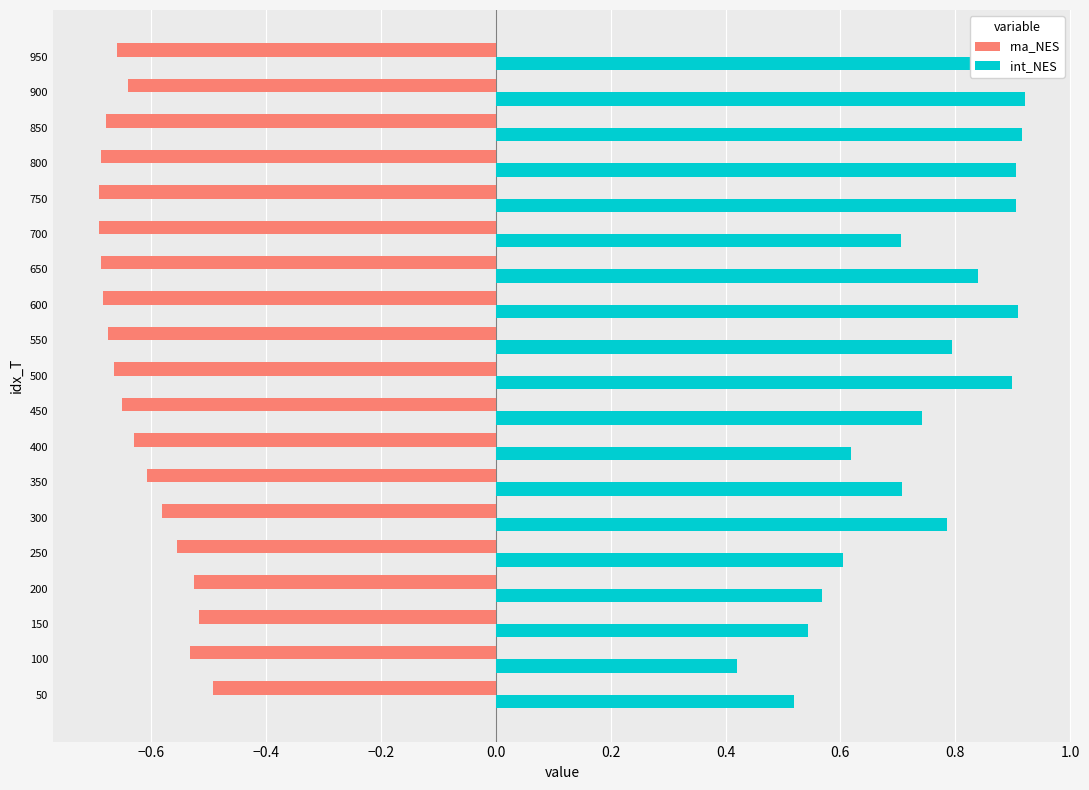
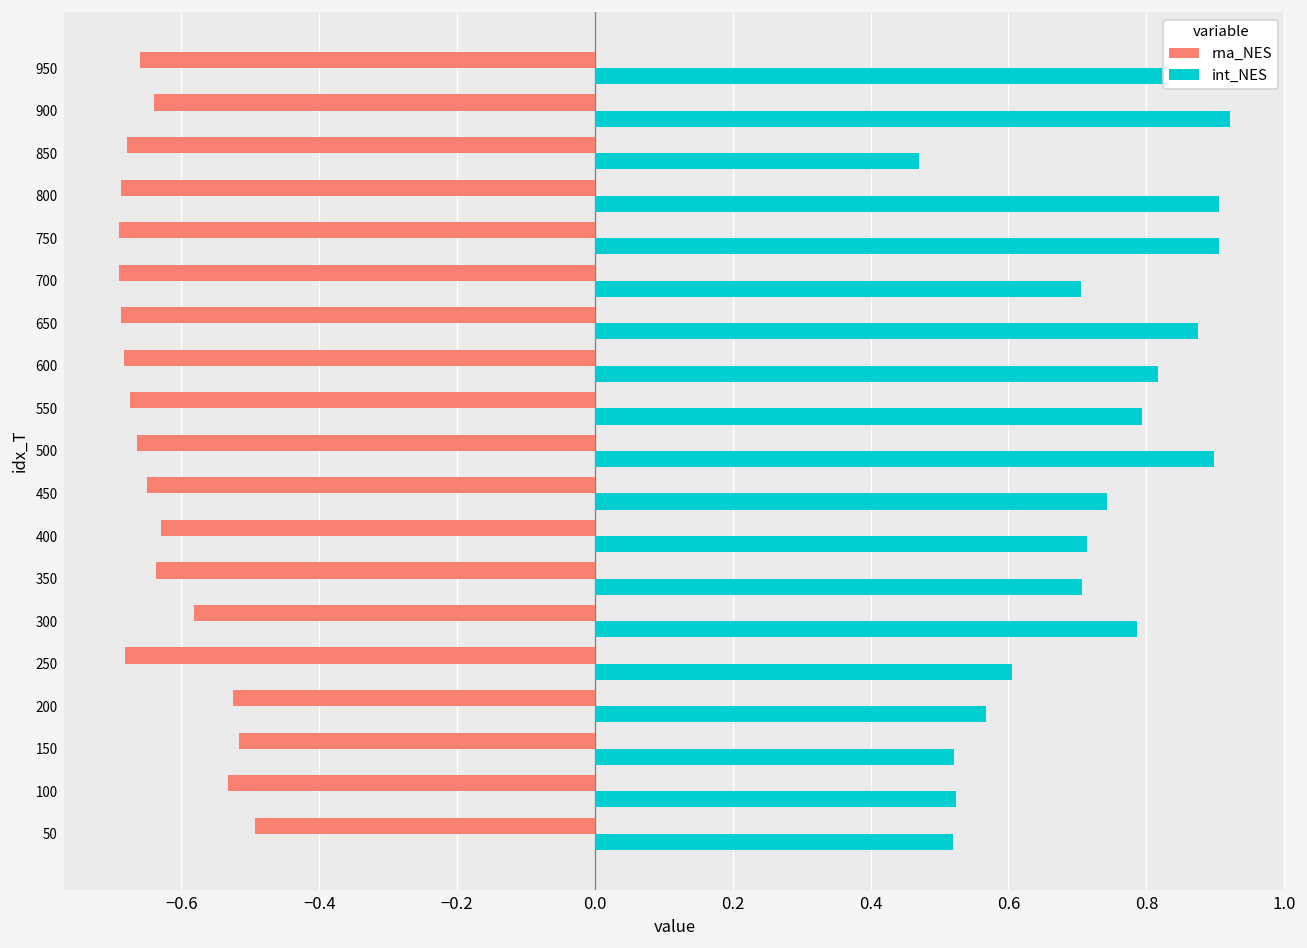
  {
    "rna_NES": {
      "950": -0.66,
      "900": -0.64,
      "850": -0.68,
      "800": -0.69,
      "750": -0.69,
      "700": -0.69,
      "650": -0.69,
      "600": -0.68,
      "550": -0.67,
      "500": -0.66,
      "450": -0.65,
      "400": -0.63,
-     "350": -0.61,
+     "350": -0.64,
      "300": -0.58,
-     "250": -0.55,
+     "250": -0.68,
      "200": -0.53,
      "150": -0.52,
      "100": -0.53,
      "50": -0.49
    },
    "int_NES": {
      "900": 0.92,
-     "850": 0.92,
+     "850": 0.47,
      "800": 0.91,
      "750": 0.91,
      "700": 0.71,
-     "650": 0.84,
-     "600": 0.91,
+     "650": 0.88,
+     "600": 0.82,
      "550": 0.79,
      "500": 0.90,
      "450": 0.74,
-     "400": 0.62,
+     "400": 0.71,
      "350": 0.71,
      "300": 0.79,
      "250": 0.61,
      "200": 0.57,
-     "150": 0.54,
-     "100": 0.42,
+     "150": 0.52,
+     "100": 0.52,
      "50": 0.52
    }
  }
